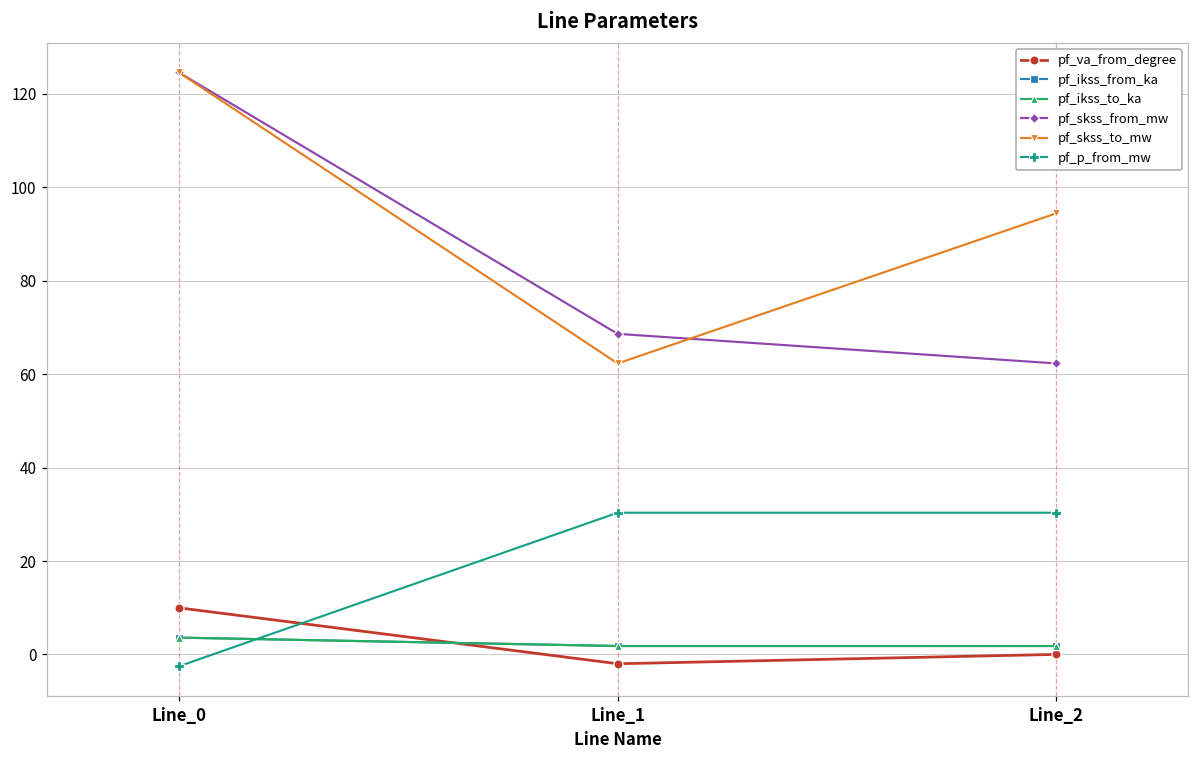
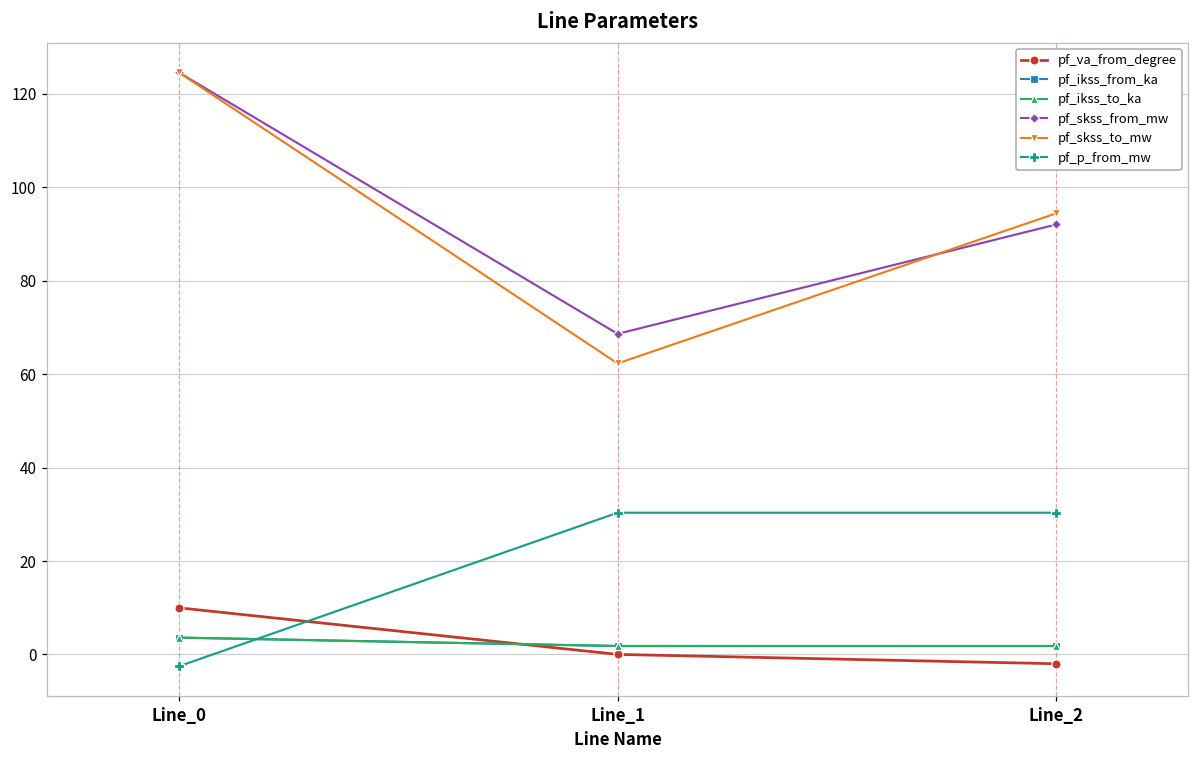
  {
    "pf_va_from_degree": {
      "Line_0": 10,
-     "Line_1": -2,
-     "Line_2": 0
+     "Line_1": 0,
+     "Line_2": -2
    },
    "pf_skss_from_mw": {
      "Line_1": 69,
-     "Line_2": 62
+     "Line_2": 92
    },
    "pf_skss_to_mw": {
      "Line_1": 62,
      "Line_2": 94
    }
  }
